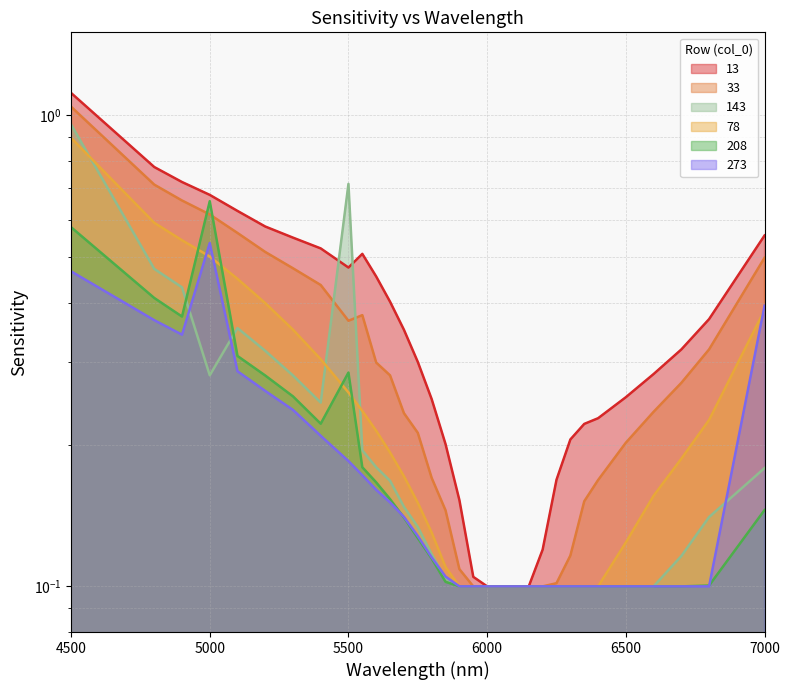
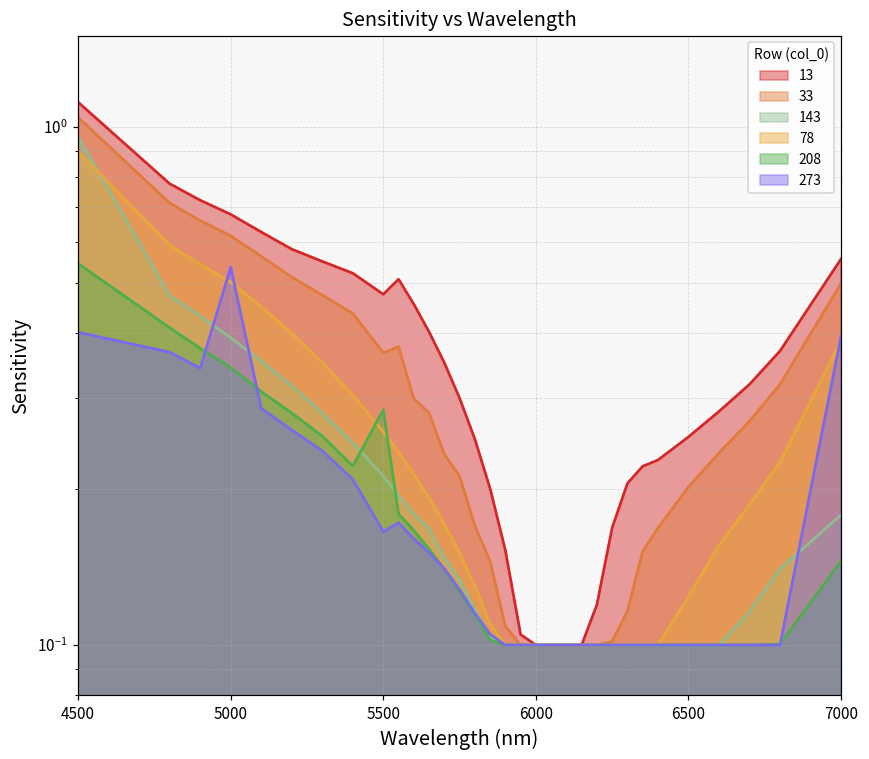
  {
    "143": {
      "4500": 0.96,
-     "5000": 0.28,
-     "5500": 0.72,
+     "5000": 0.39,
+     "5500": 0.21,
      "7000": 0.18
    },
    "208": {
-     "4500": 0.58,
-     "5000": 0.66,
+     "4500": 0.54,
+     "5000": 0.34,
      "5500": 0.28,
      "7000": 0.145
    },
    "273": {
-     "4500": 0.47,
+     "4500": 0.40,
      "5000": 0.54,
-     "5500": 0.185,
+     "5500": 0.165,
      "7000": 0.39
    }
  }
